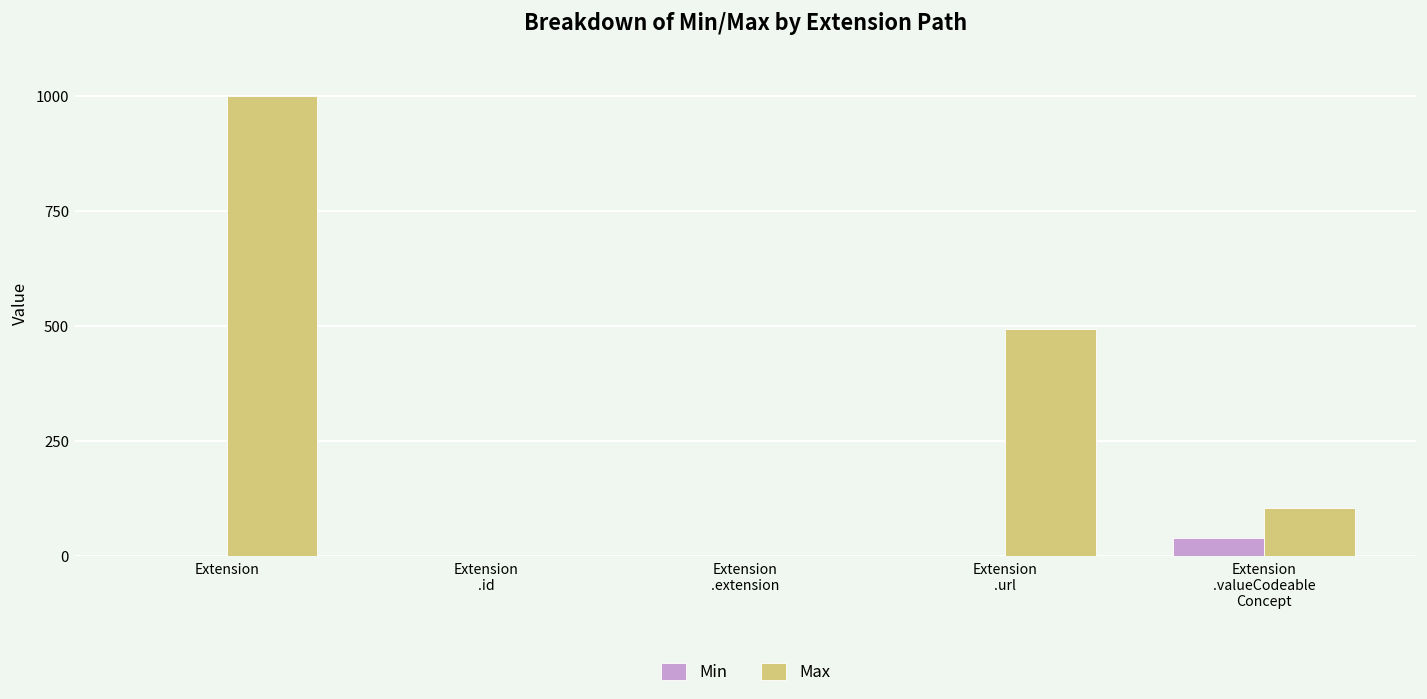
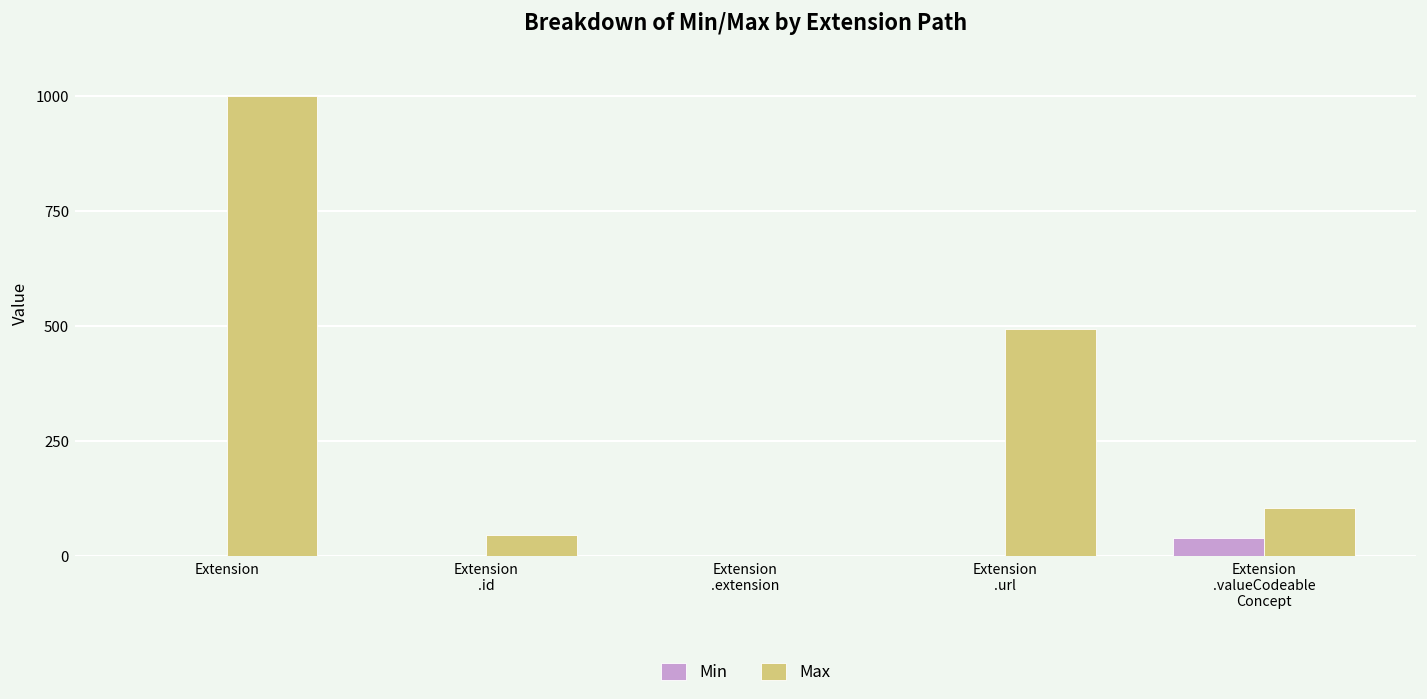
  {
    "Min": {
      "Extension": 0,
      "Extension .id": 0,
      "Extension .extension": 0,
      "Extension .url": 0,
      "Extension .valueCodeable Concept": 40
    },
    "Max": {
      "Extension": 1000,
-     "Extension .id": 0,
+     "Extension .id": 50,
      "Extension .extension": 0,
      "Extension .url": 490,
      "Extension .valueCodeable Concept": 110
    }
  }
